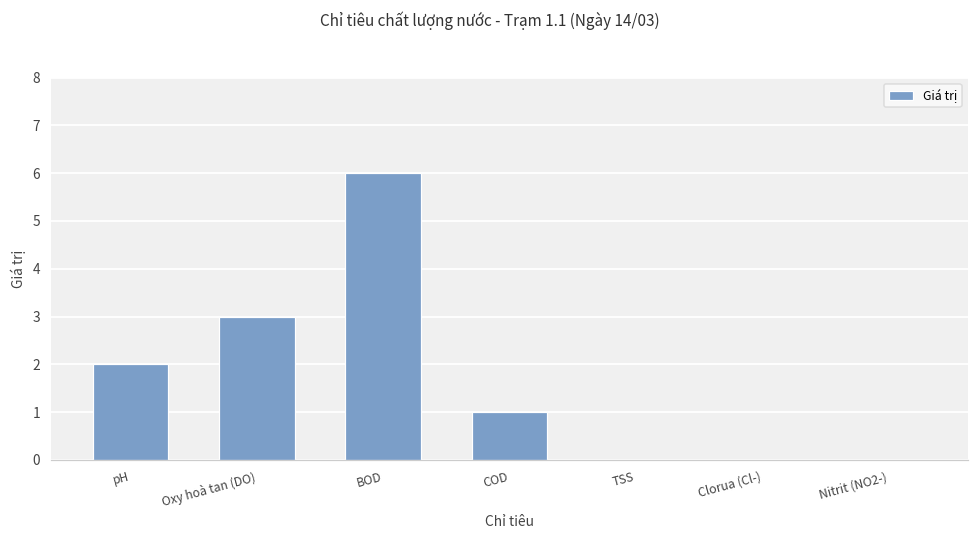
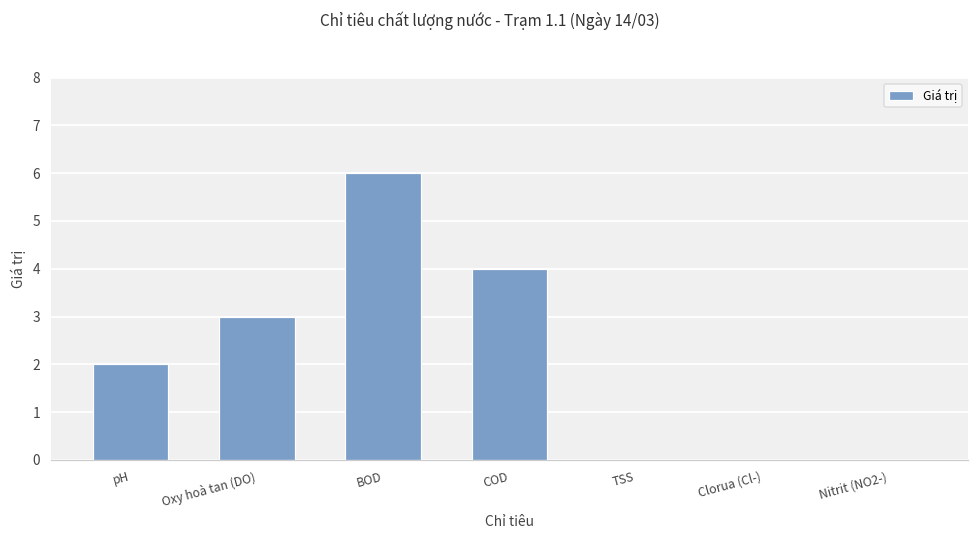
  {
    "pH": 2,
    "Oxy hoà tan (DO)": 3,
    "BOD": 6,
-   "COD": 1,
+   "COD": 4,
    "TSS": 0,
    "Clorua (Cl-)": 0,
    "Nitrit (NO2-)": 0
  }
